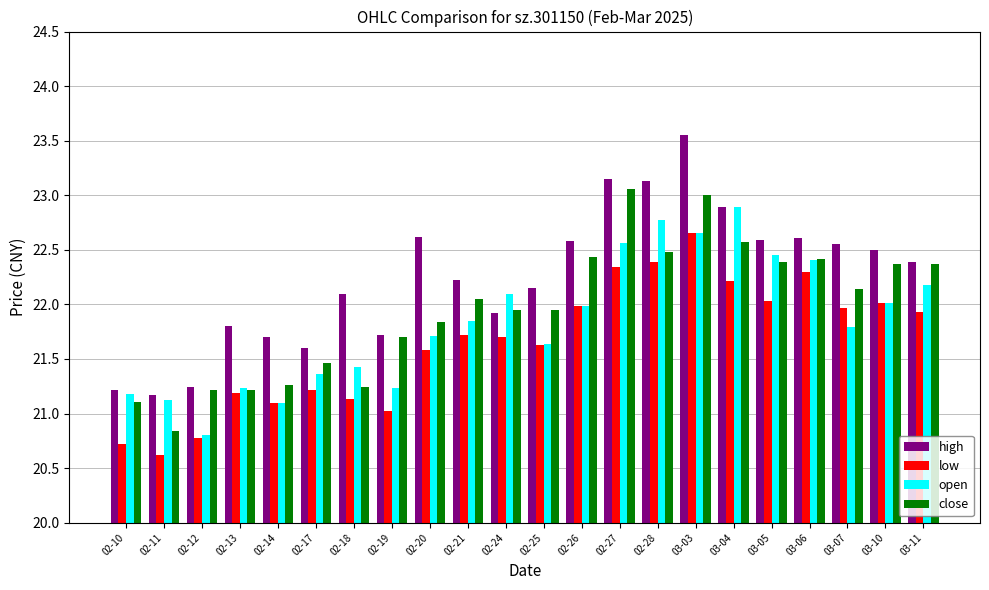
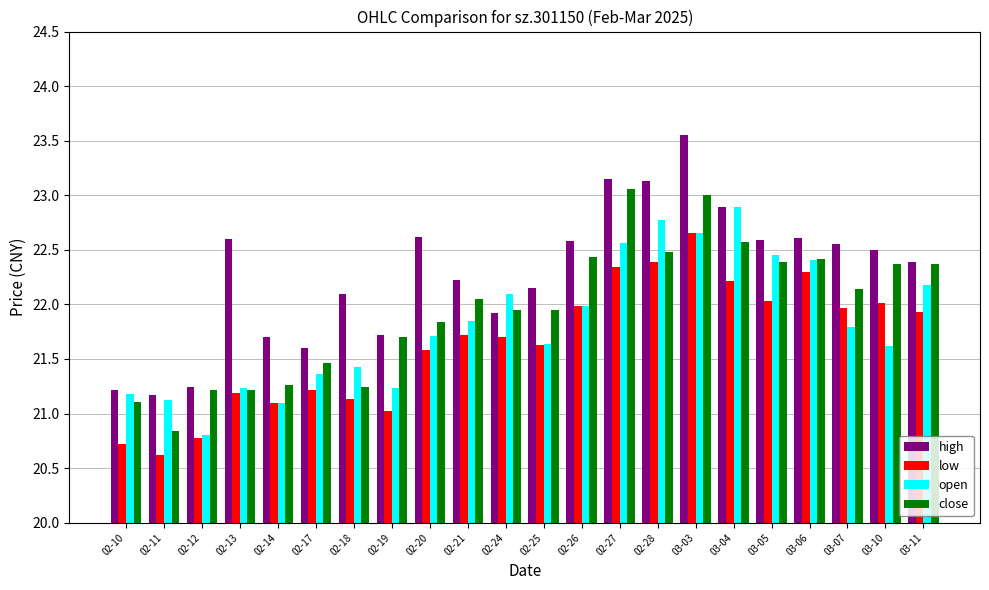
  {
    "high": {
      "02-10": 21.2,
      "02-11": 21.17,
      "02-12": 21.24,
-     "02-13": 21.8,
+     "02-13": 22.6,
      "02-14": 21.7,
      "02-17": 21.6,
      "02-18": 22.1,
      "02-19": 21.7,
      "02-20": 22.6,
      "02-21": 22.2,
      "02-24": 21.9,
      "02-25": 22.15,
      "02-26": 22.6,
      "02-27": 23.15,
      "02-28": 23.13,
      "03-03": 23.55,
      "03-04": 22.9,
      "03-05": 22.6,
      "03-06": 22.6,
      "03-07": 22.55,
      "03-10": 22.5,
      "03-11": 22.4
    },
    "low": {
      "02-10": 20.72,
      "02-11": 20.62,
      "02-12": 20.78,
      "02-13": 21.19,
      "02-14": 21.10,
      "02-17": 21.22,
      "02-18": 21.13,
      "02-19": 21.02,
      "02-20": 21.58,
      "02-21": 21.72,
      "02-24": 21.70,
      "02-25": 21.63,
      "02-26": 21.99,
      "02-27": 22.34,
      "02-28": 22.39,
      "03-03": 22.65,
      "03-04": 22.21,
      "03-05": 22.03,
      "03-06": 22.30,
      "03-07": 21.97,
      "03-10": 22.01,
      "03-11": 21.93
    },
    "open": {
      "02-10": 21.18,
      "02-11": 21.12,
      "02-12": 20.80,
      "02-13": 21.23,
      "02-14": 21.10,
      "02-17": 21.36,
      "02-18": 21.43,
      "02-19": 21.23,
      "02-20": 21.71,
      "02-21": 21.85,
      "02-24": 22.10,
      "02-25": 21.64,
      "02-26": 21.99,
      "02-27": 22.56,
      "02-28": 22.77,
      "03-03": 22.65,
      "03-04": 22.89,
      "03-05": 22.45,
      "03-06": 22.41,
      "03-07": 21.79,
-     "03-10": 22.01,
+     "03-10": 21.62,
      "03-11": 22.18
    },
    "close": {
      "02-10": 21.11,
      "02-11": 20.84,
      "02-12": 21.22,
      "02-13": 21.22,
      "02-14": 21.26,
      "02-17": 21.46,
      "02-18": 21.24,
      "02-19": 21.70,
      "02-20": 21.84,
      "02-21": 22.05,
      "02-24": 21.95,
      "02-25": 21.95,
      "02-26": 22.43,
      "02-27": 23.06,
      "02-28": 22.48,
      "03-03": 23.00,
      "03-04": 22.57,
      "03-05": 22.39,
      "03-06": 22.42,
      "03-07": 22.14,
      "03-10": 22.37,
      "03-11": 22.37
    }
  }
